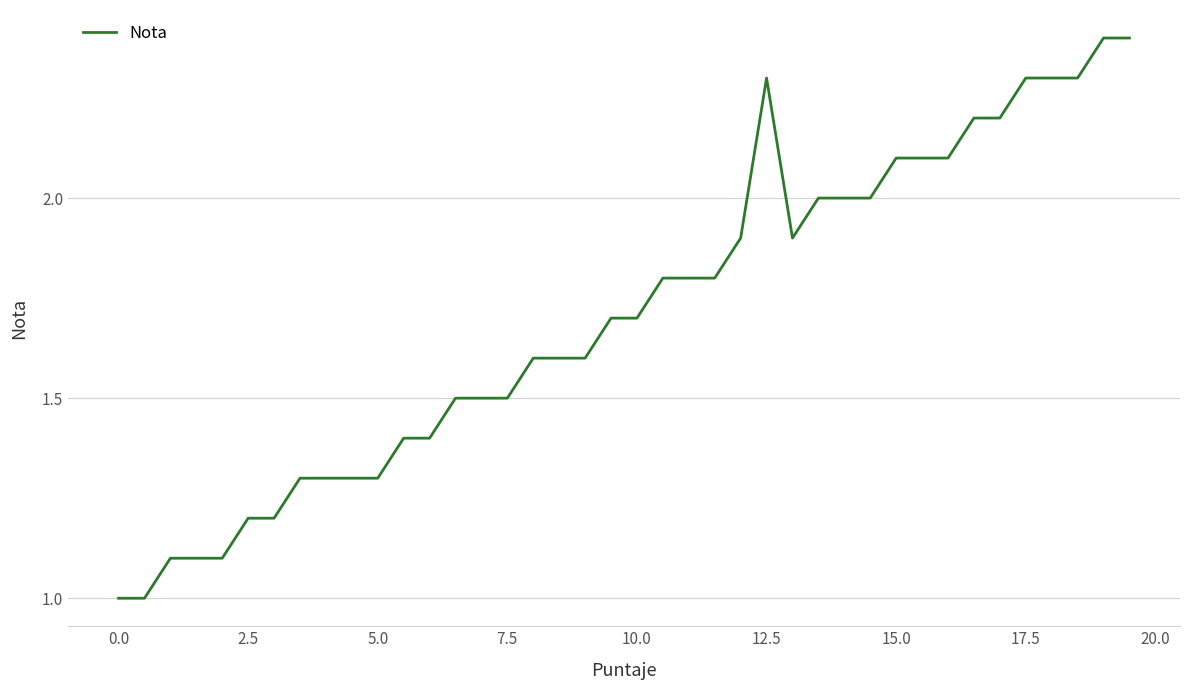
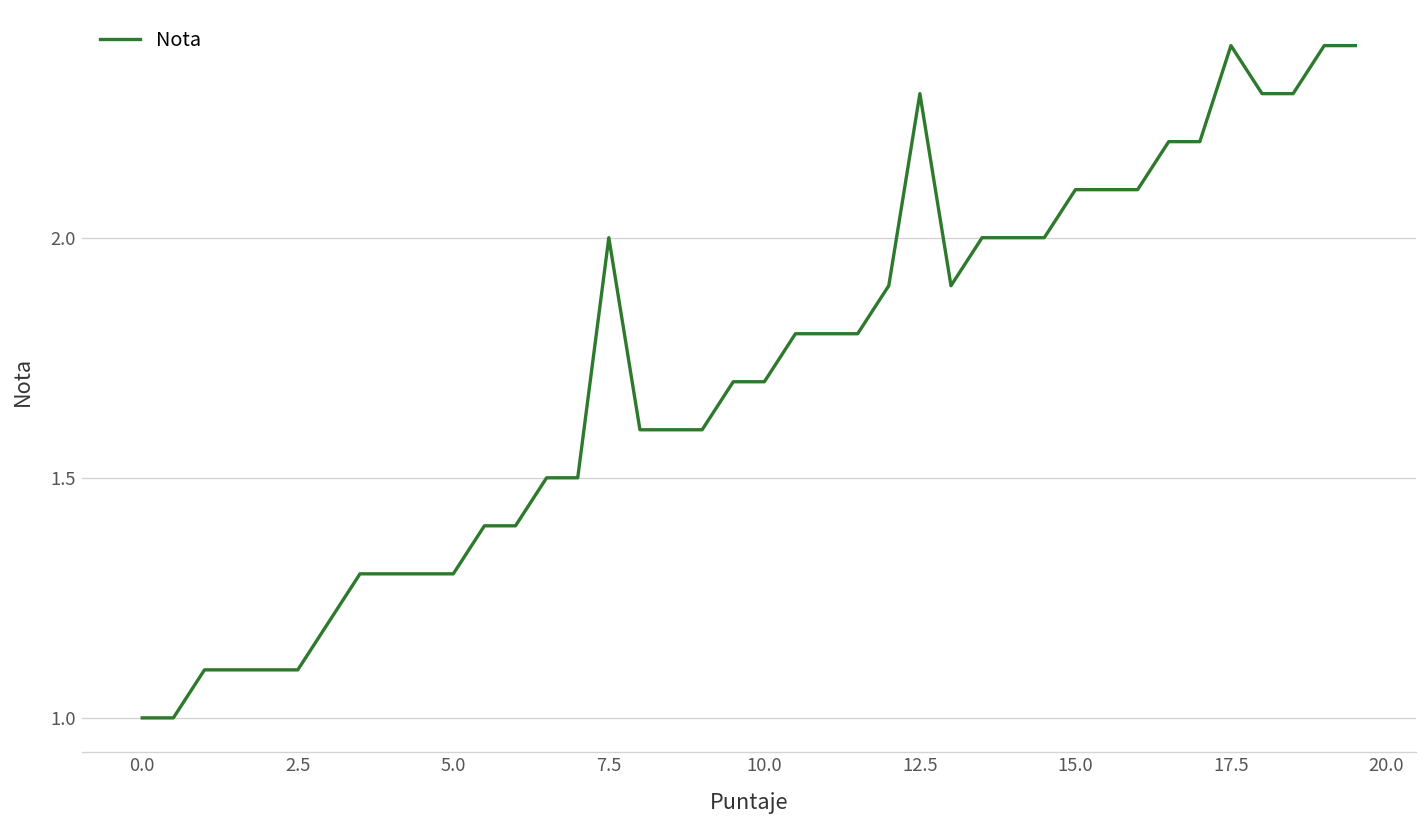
  {
    "0.0": 1.0,
-   "2.5": 1.2,
+   "2.5": 1.1,
    "5.0": 1.3,
-   "7.5": 1.5,
+   "7.5": 2.0,
    "10.0": 1.7,
    "12.5": 2.3,
    "15.0": 2.1,
-   "17.5": 2.3
+   "17.5": 2.4
  }
